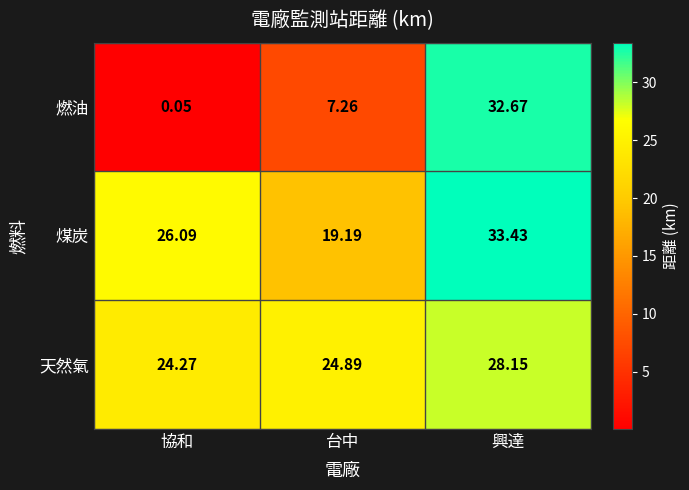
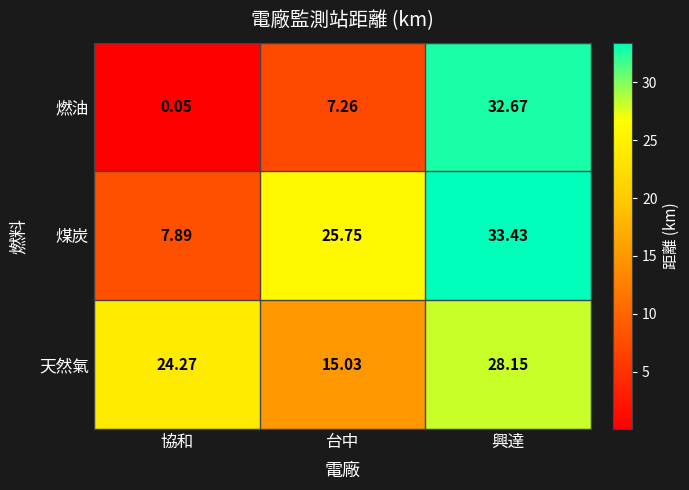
  {
    "燃油": {
      "協和": 0.05,
      "台中": 7.26,
      "興達": 32.67
    },
    "煤炭": {
-     "協和": 26.09,
-     "台中": 19.19,
+     "協和": 7.89,
+     "台中": 25.75,
      "興達": 33.43
    },
    "天然氣": {
      "協和": 24.27,
-     "台中": 24.89,
+     "台中": 15.03,
      "興達": 28.15
    }
  }
